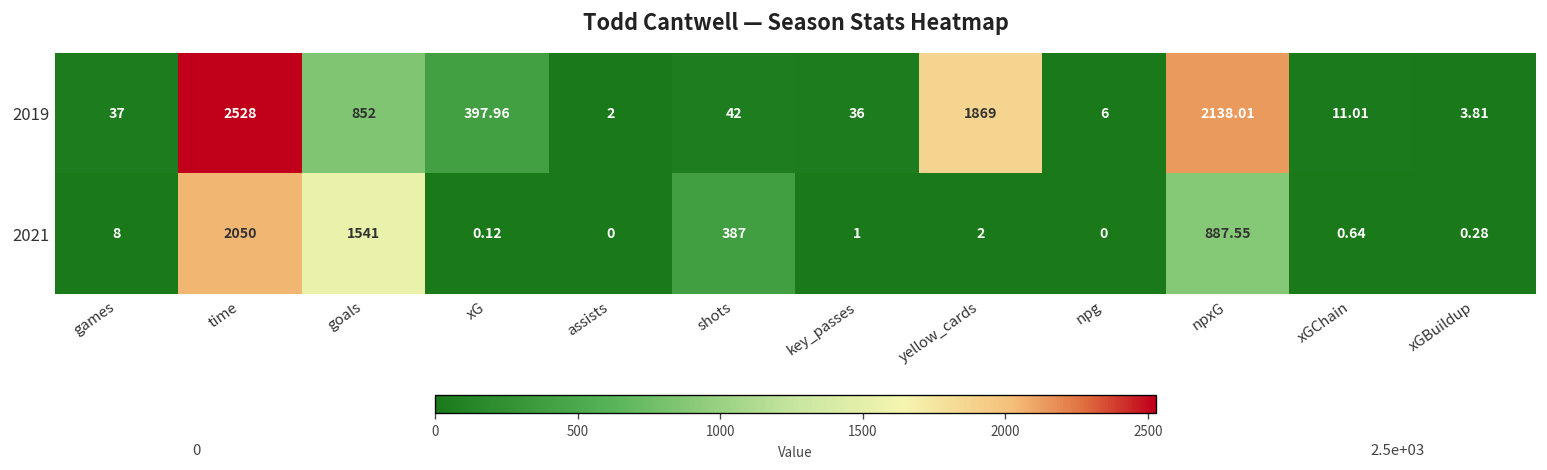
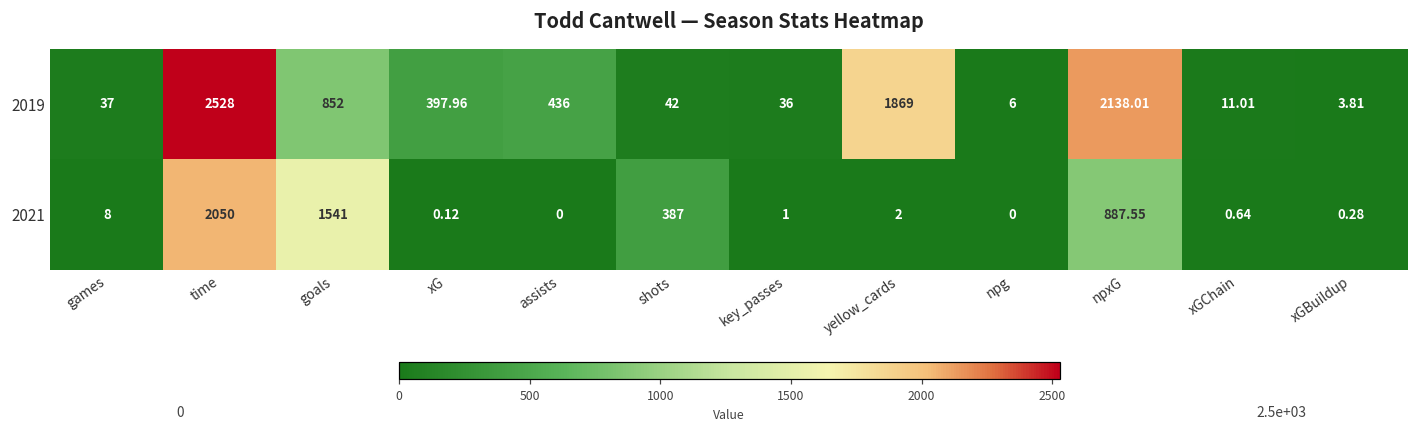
  {
    "2019": {
      "games": 37,
      "time": 2528,
      "goals": 852,
      "xG": 397.96,
-     "assists": 2,
+     "assists": 436,
      "shots": 42,
      "key_passes": 36,
      "yellow_cards": 1869,
      "npg": 6,
      "npxG": 2138.01,
      "xGChain": 11.01,
      "xGBuildup": 3.81
    },
    "2021": {
      "games": 8,
      "time": 2050,
      "goals": 1541,
      "xG": 0.12,
      "assists": 0,
      "shots": 387,
      "key_passes": 1,
      "yellow_cards": 2,
      "npg": 0,
      "npxG": 887.55,
      "xGChain": 0.64,
      "xGBuildup": 0.28
    }
  }
